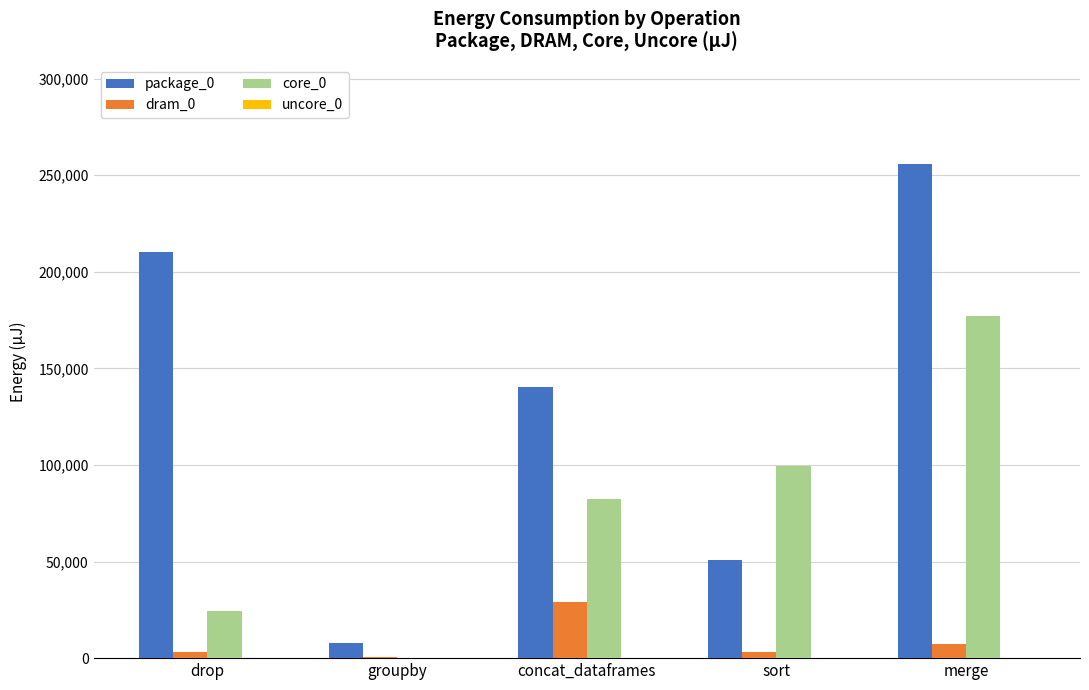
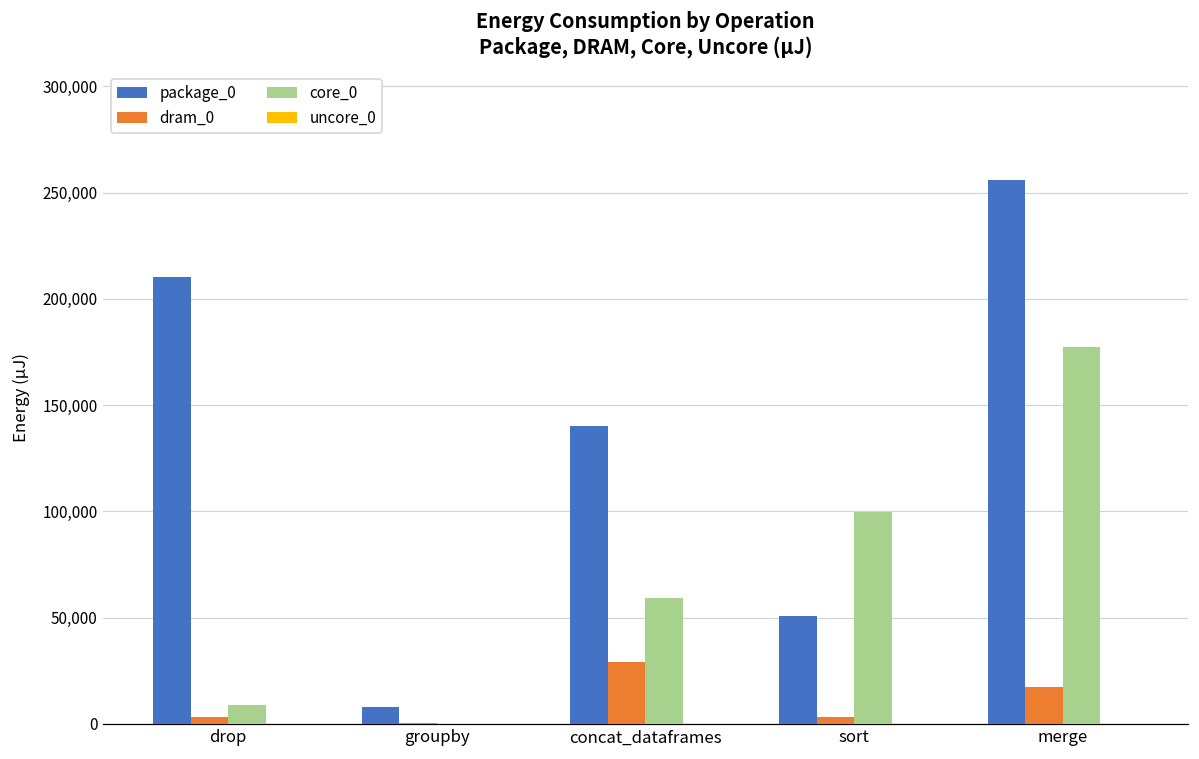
  {
    "package_0": {
      "drop": "210,000",
      "groupby": "8,000",
      "concat_dataframes": "140,000",
      "sort": "51,000",
      "merge": "256,000"
    },
    "dram_0": {
      "drop": "3,000",
      "concat_dataframes": "29,000",
      "sort": "3,000",
-     "merge": "7,000"
+     "merge": "18,000"
    },
    "core_0": {
-     "drop": "24,000",
+     "drop": "9,000",
      "groupby": "0",
-     "concat_dataframes": "83,000",
+     "concat_dataframes": "59,000",
      "sort": "100,000",
      "merge": "177,000"
    },
    "uncore_0": {
      "drop": "0",
      "groupby": "0",
      "concat_dataframes": "0",
      "sort": "0",
      "merge": "0"
    }
  }
